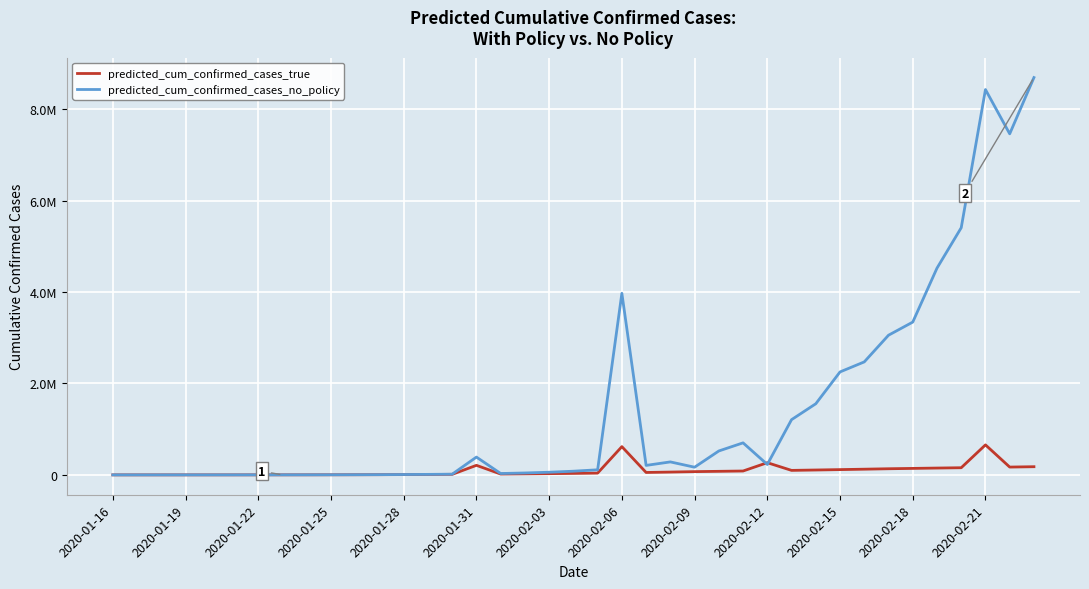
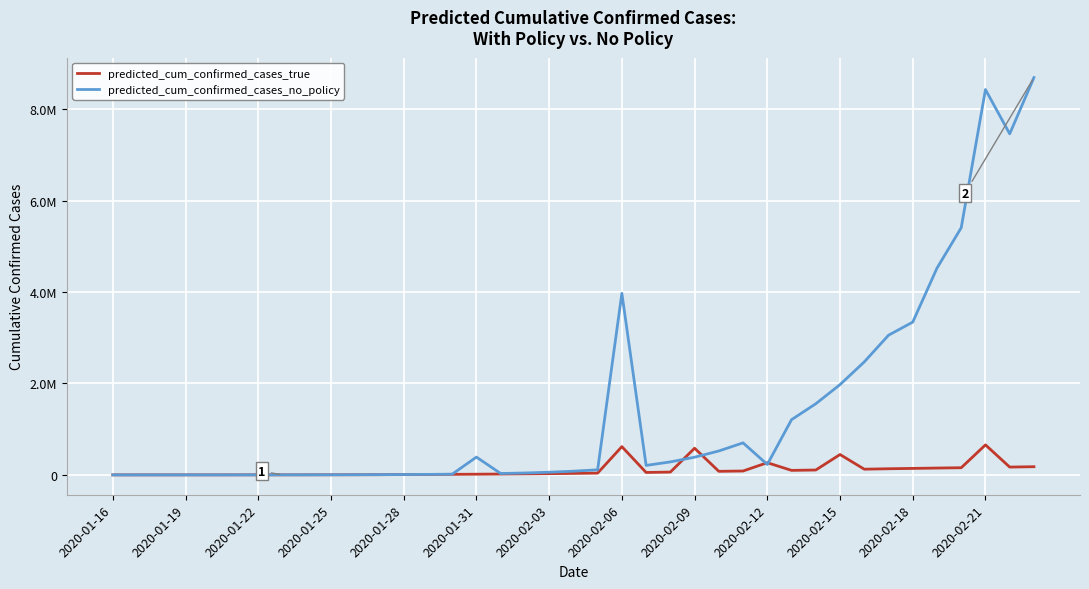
  {
    "predicted_cum_confirmed_cases_true": {
-     "2020-01-31": 200000,
+     "2020-01-31": 0,
      "2020-02-06": 600000,
-     "2020-02-09": 100000,
-     "2020-02-15": 100000,
+     "2020-02-09": 600000,
+     "2020-02-15": 400000,
      "2020-02-18": 100000,
      "2020-02-21": 700000
    },
    "predicted_cum_confirmed_cases_no_policy": {
      "2020-01-31": 400000,
      "2020-02-06": 4000000,
-     "2020-02-09": 200000,
-     "2020-02-15": 2300000,
+     "2020-02-09": 400000,
+     "2020-02-15": 2000000,
      "2020-02-18": 3300000
    }
  }
